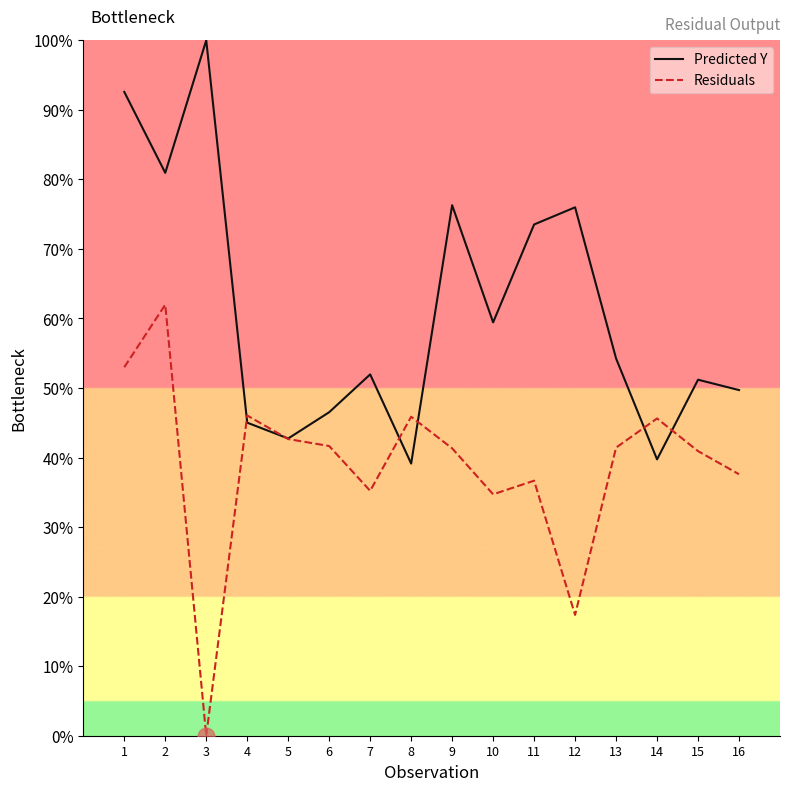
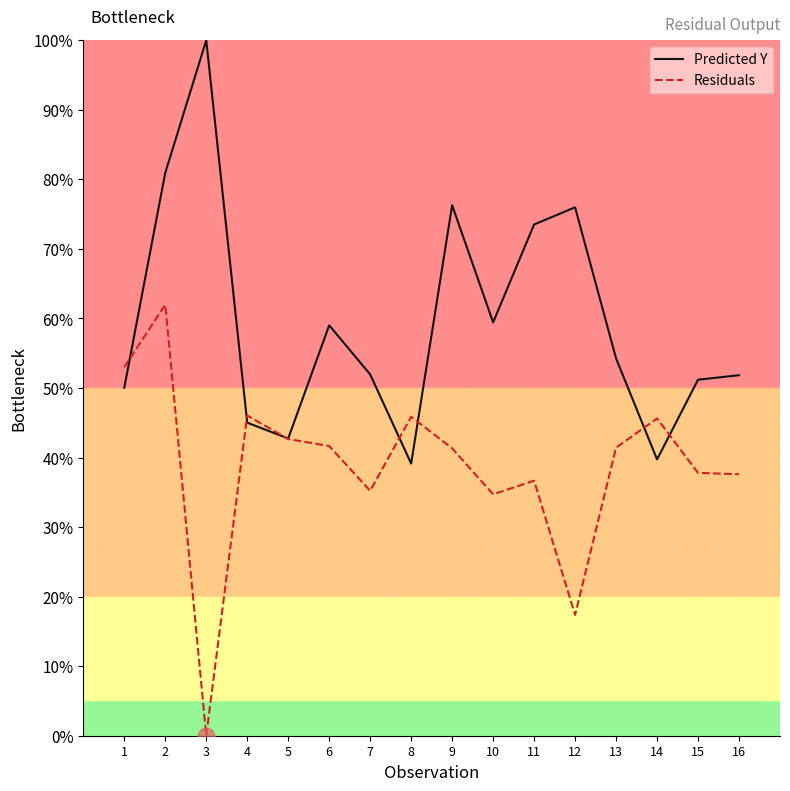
  {
    "Predicted Y": {
-     "1": "93%",
+     "1": "50%",
      "2": "81%",
      "3": "100%",
      "4": "45%",
-     "6": "47%",
+     "6": "59%",
      "7": "52%",
      "8": "39%",
      "9": "76%",
      "10": "59%",
      "11": "74%",
      "12": "76%",
      "13": "54%",
      "14": "40%",
      "15": "51%",
-     "16": "50%"
+     "16": "52%"
    },
    "Residuals": {
      "1": "53%",
      "2": "62%",
      "4": "46%",
      "6": "42%",
      "7": "35%",
      "8": "46%",
      "9": "41%",
      "10": "35%",
      "11": "37%",
      "12": "17%",
      "13": "41%",
      "14": "46%",
-     "15": "41%",
+     "15": "38%",
      "16": "38%"
    }
  }
